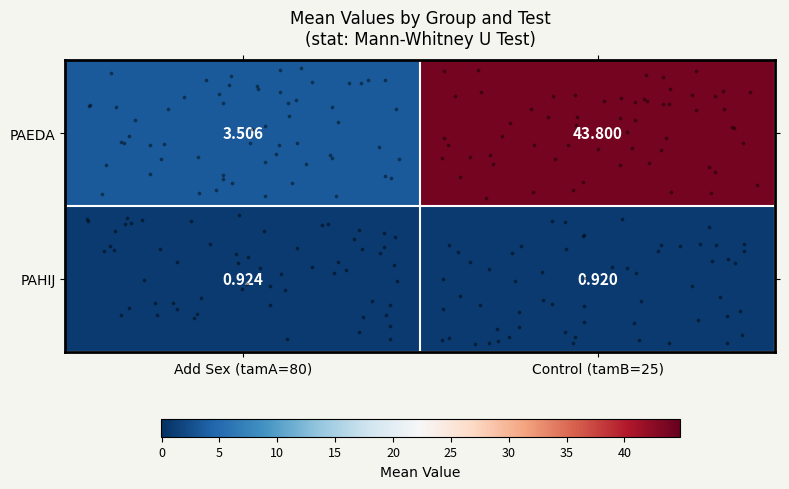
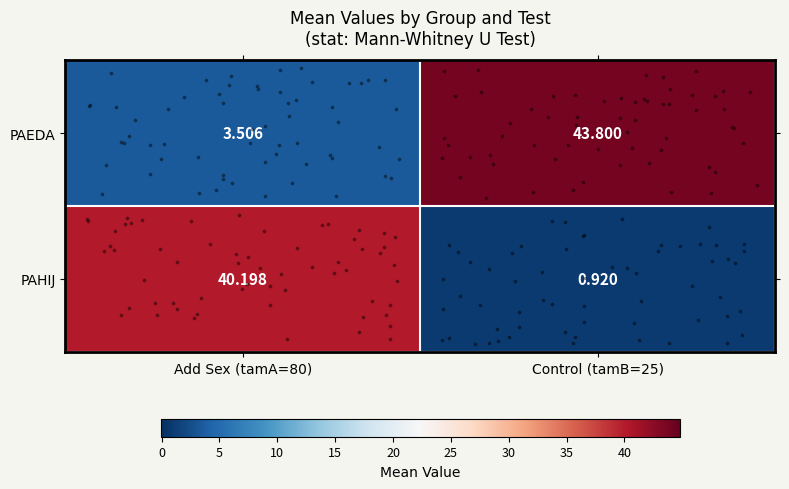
  {
    "PAHIJ": {
-     "Add Sex (tamA=80)": 0.924
+     "Add Sex (tamA=80)": 40.198
    }
  }
